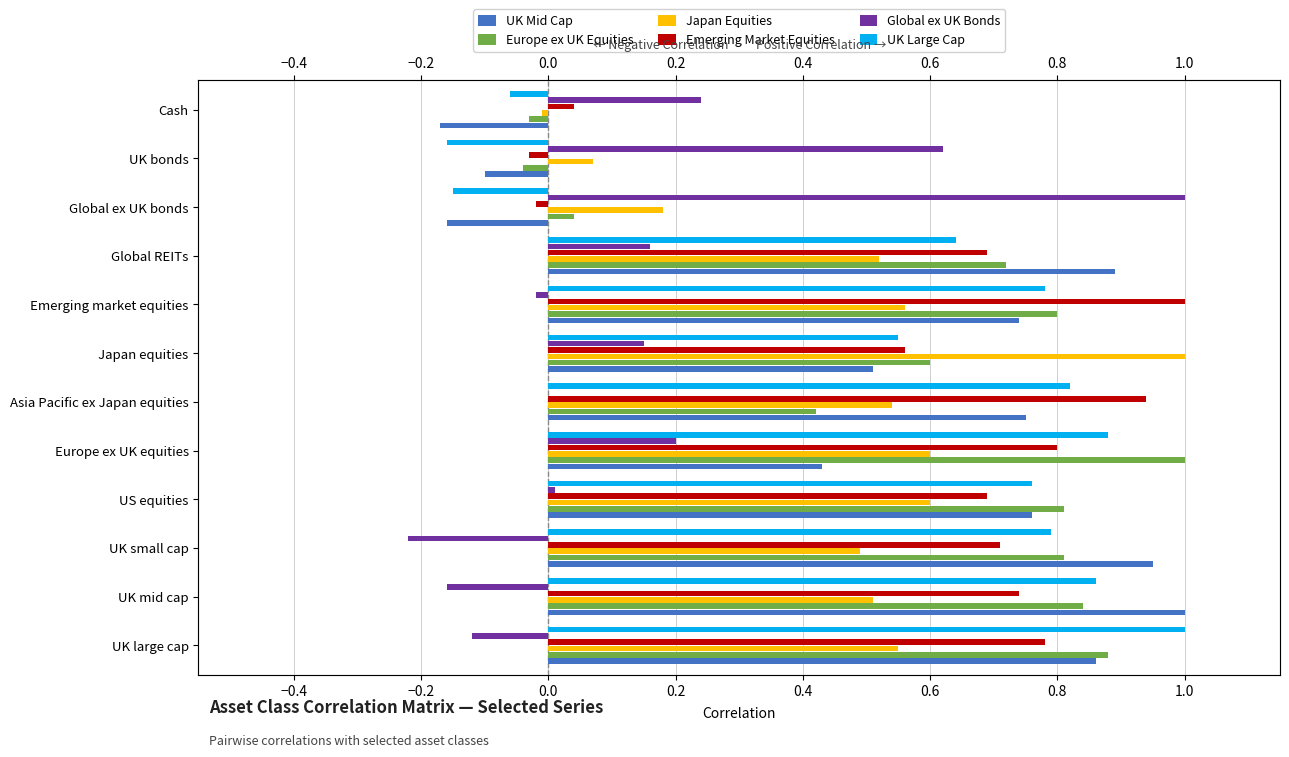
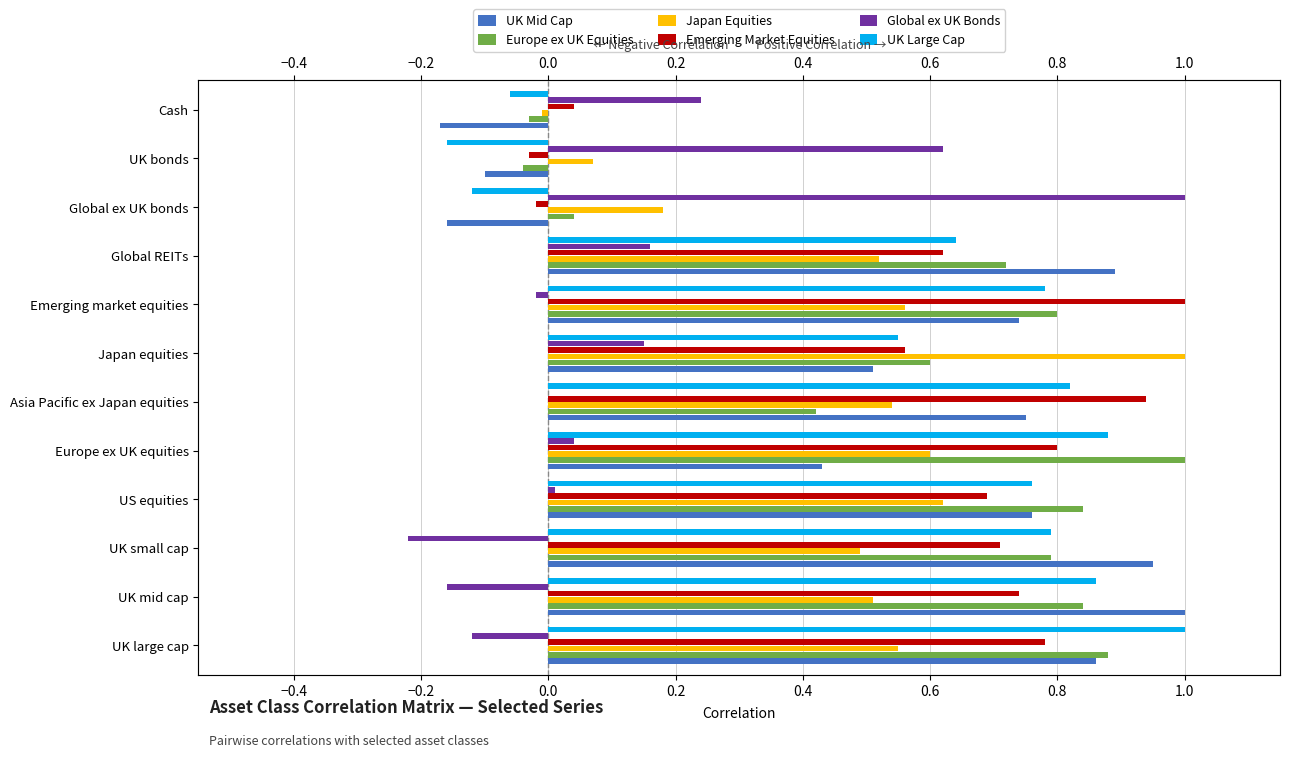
  {
    "UK Mid Cap": {
      "Cash": -0.17,
      "UK bonds": -0.10,
      "Global ex UK bonds": -0.16,
      "Global REITs": 0.89,
      "Emerging market equities": 0.74,
      "Japan equities": 0.51,
      "Asia Pacific ex Japan equities": 0.75,
      "Europe ex UK equities": 0.43,
      "US equities": 0.76,
      "UK small cap": 0.95,
      "UK mid cap": 1.00,
      "UK large cap": 0.86
    },
    "Europe ex UK Equities": {
      "Cash": -0.03,
      "UK bonds": -0.04,
      "Global ex UK bonds": 0.04,
      "Global REITs": 0.72,
      "Emerging market equities": 0.80,
      "Japan equities": 0.60,
      "Asia Pacific ex Japan equities": 0.42,
      "Europe ex UK equities": 1.00,
-     "US equities": 0.81,
-     "UK small cap": 0.81,
+     "US equities": 0.84,
+     "UK small cap": 0.79,
      "UK mid cap": 0.84,
      "UK large cap": 0.88
    },
    "Japan Equities": {
      "Cash": -0.01,
      "UK bonds": 0.07,
      "Global ex UK bonds": 0.18,
      "Global REITs": 0.52,
      "Emerging market equities": 0.56,
      "Japan equities": 1.00,
      "Asia Pacific ex Japan equities": 0.54,
      "Europe ex UK equities": 0.60,
-     "US equities": 0.60,
+     "US equities": 0.62,
      "UK small cap": 0.49,
      "UK mid cap": 0.51,
      "UK large cap": 0.55
    },
    "Emerging Market Equities": {
      "Cash": 0.04,
      "UK bonds": -0.03,
      "Global ex UK bonds": -0.02,
-     "Global REITs": 0.69,
+     "Global REITs": 0.62,
      "Emerging market equities": 1.00,
      "Japan equities": 0.56,
      "Asia Pacific ex Japan equities": 0.94,
      "Europe ex UK equities": 0.80,
      "US equities": 0.69,
      "UK small cap": 0.71,
      "UK mid cap": 0.74,
      "UK large cap": 0.78
    },
    "Global ex UK Bonds": {
      "Cash": 0.24,
      "UK bonds": 0.62,
      "Global ex UK bonds": 1.00,
      "Global REITs": 0.16,
      "Emerging market equities": -0.02,
      "Japan equities": 0.15,
      "Asia Pacific ex Japan equities": 0.00,
-     "Europe ex UK equities": 0.20,
+     "Europe ex UK equities": 0.04,
      "US equities": 0.01,
      "UK small cap": -0.22,
      "UK mid cap": -0.16,
      "UK large cap": -0.12
    },
    "UK Large Cap": {
      "Cash": -0.06,
      "UK bonds": -0.16,
-     "Global ex UK bonds": -0.15,
+     "Global ex UK bonds": -0.12,
      "Global REITs": 0.64,
      "Emerging market equities": 0.78,
      "Japan equities": 0.55,
      "Asia Pacific ex Japan equities": 0.82,
      "Europe ex UK equities": 0.88,
      "US equities": 0.76,
      "UK small cap": 0.79,
      "UK mid cap": 0.86,
      "UK large cap": 1.00
    }
  }
